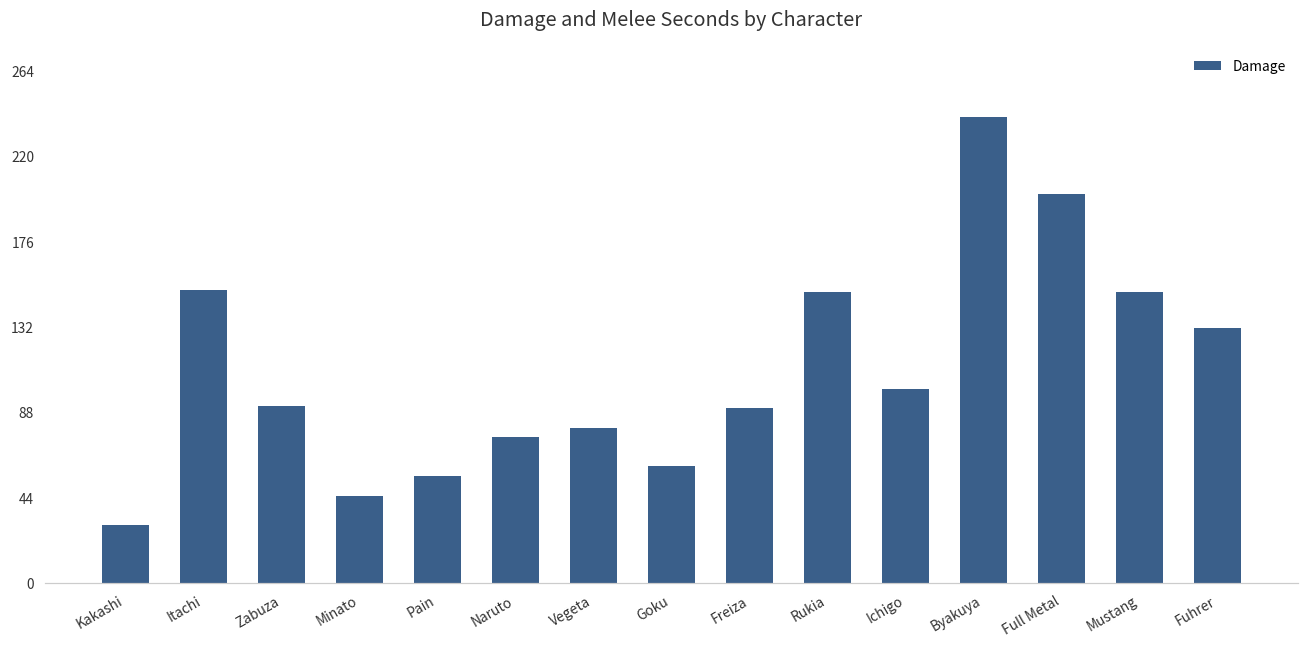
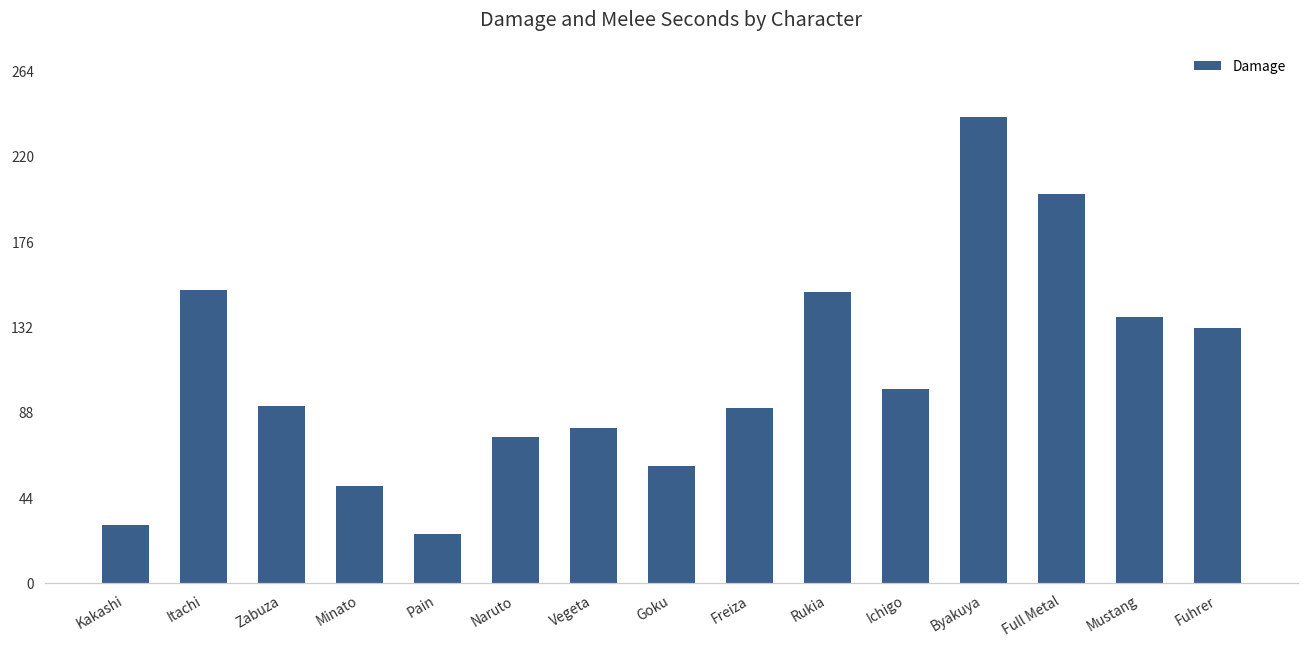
  {
    "Kakashi": 30,
    "Itachi": 151,
    "Zabuza": 91,
-   "Minato": 45,
-   "Pain": 55,
+   "Minato": 50,
+   "Pain": 25,
    "Naruto": 75,
    "Vegeta": 80,
    "Goku": 60,
    "Freiza": 90,
    "Rukia": 150,
    "Ichigo": 100,
    "Byakuya": 240,
    "Full Metal": 200,
-   "Mustang": 150,
+   "Mustang": 137,
    "Fuhrer": 131
  }
